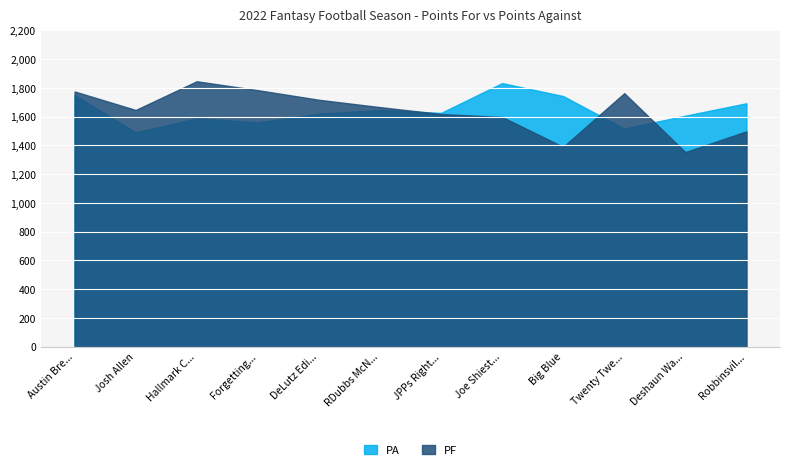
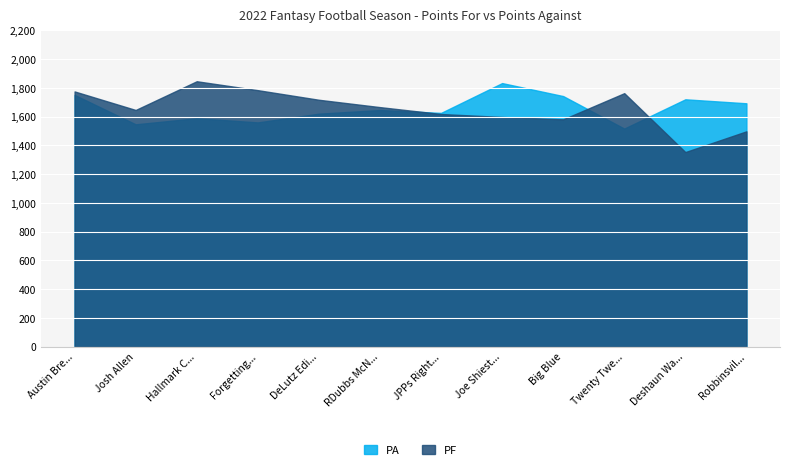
  {
    "PA": {
      "Austin Bre...": "1,750",
-     "Josh Allen": "1,490",
+     "Josh Allen": "1,550",
      "Hallmark C...": "1,590",
      "Forgetting...": "1,560",
      "DeLutz Edi...": "1,620",
      "RDubbs McN...": "1,650",
      "Joe Shiest...": "1,830",
      "Big Blue": "1,740",
      "Twenty Twe...": "1,520",
-     "Deshaun Wa...": "1,610",
+     "Deshaun Wa...": "1,720",
      "Robbinsvil...": "1,690"
    },
    "PF": {
      "Austin Bre...": "1,780",
      "Josh Allen": "1,650",
      "Hallmark C...": "1,850",
      "Forgetting...": "1,780",
      "DeLutz Edi...": "1,720",
      "RDubbs McN...": "1,670",
      "Joe Shiest...": "1,600",
-     "Big Blue": "1,390",
+     "Big Blue": "1,580",
      "Twenty Twe...": "1,760",
      "Deshaun Wa...": "1,350",
      "Robbinsvil...": "1,500"
    }
  }
